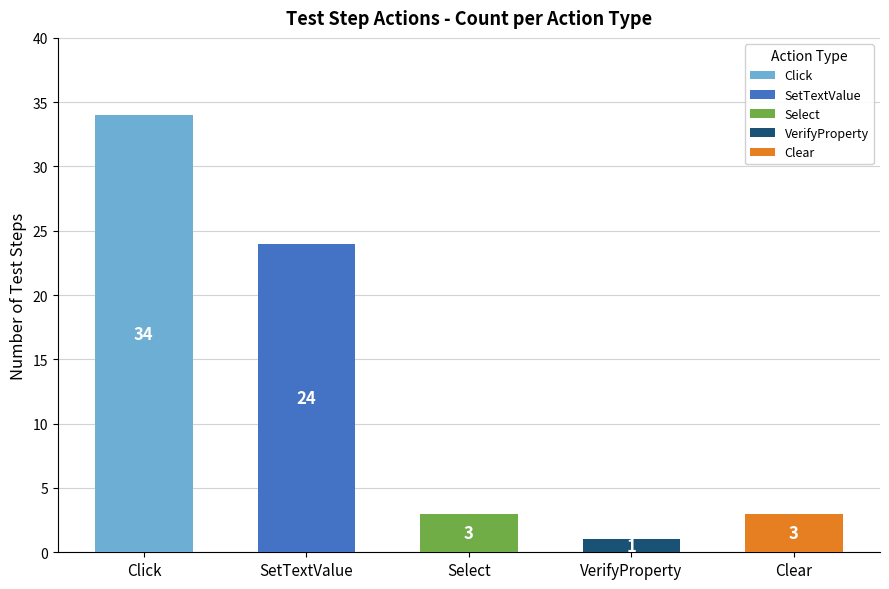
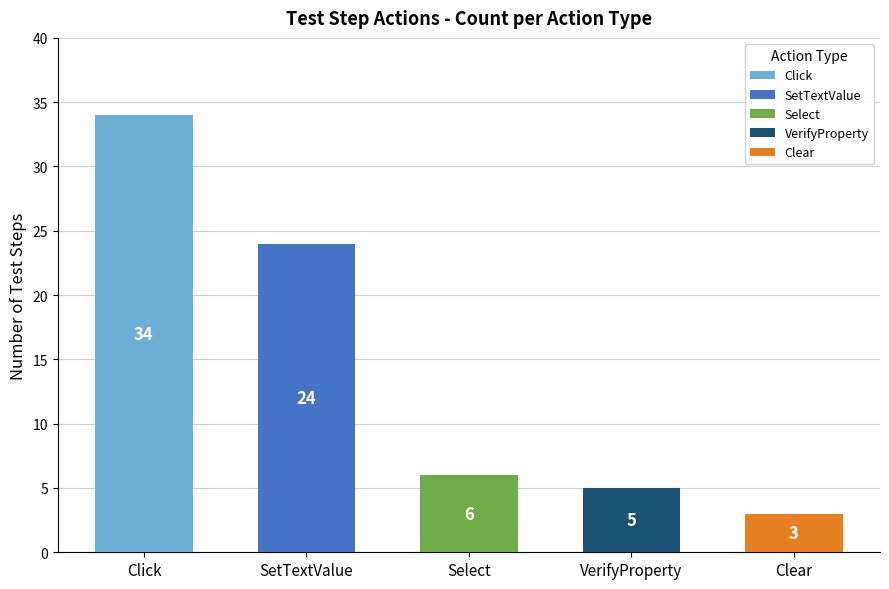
  {
    "SetTextValue": {
      "SetTextValue": 24
    },
    "Select": {
-     "Select": 3
+     "Select": 6
    },
    "VerifyProperty": {
-     "VerifyProperty": 1
+     "VerifyProperty": 5
    },
    "Clear": {
      "Clear": 3
    }
  }
